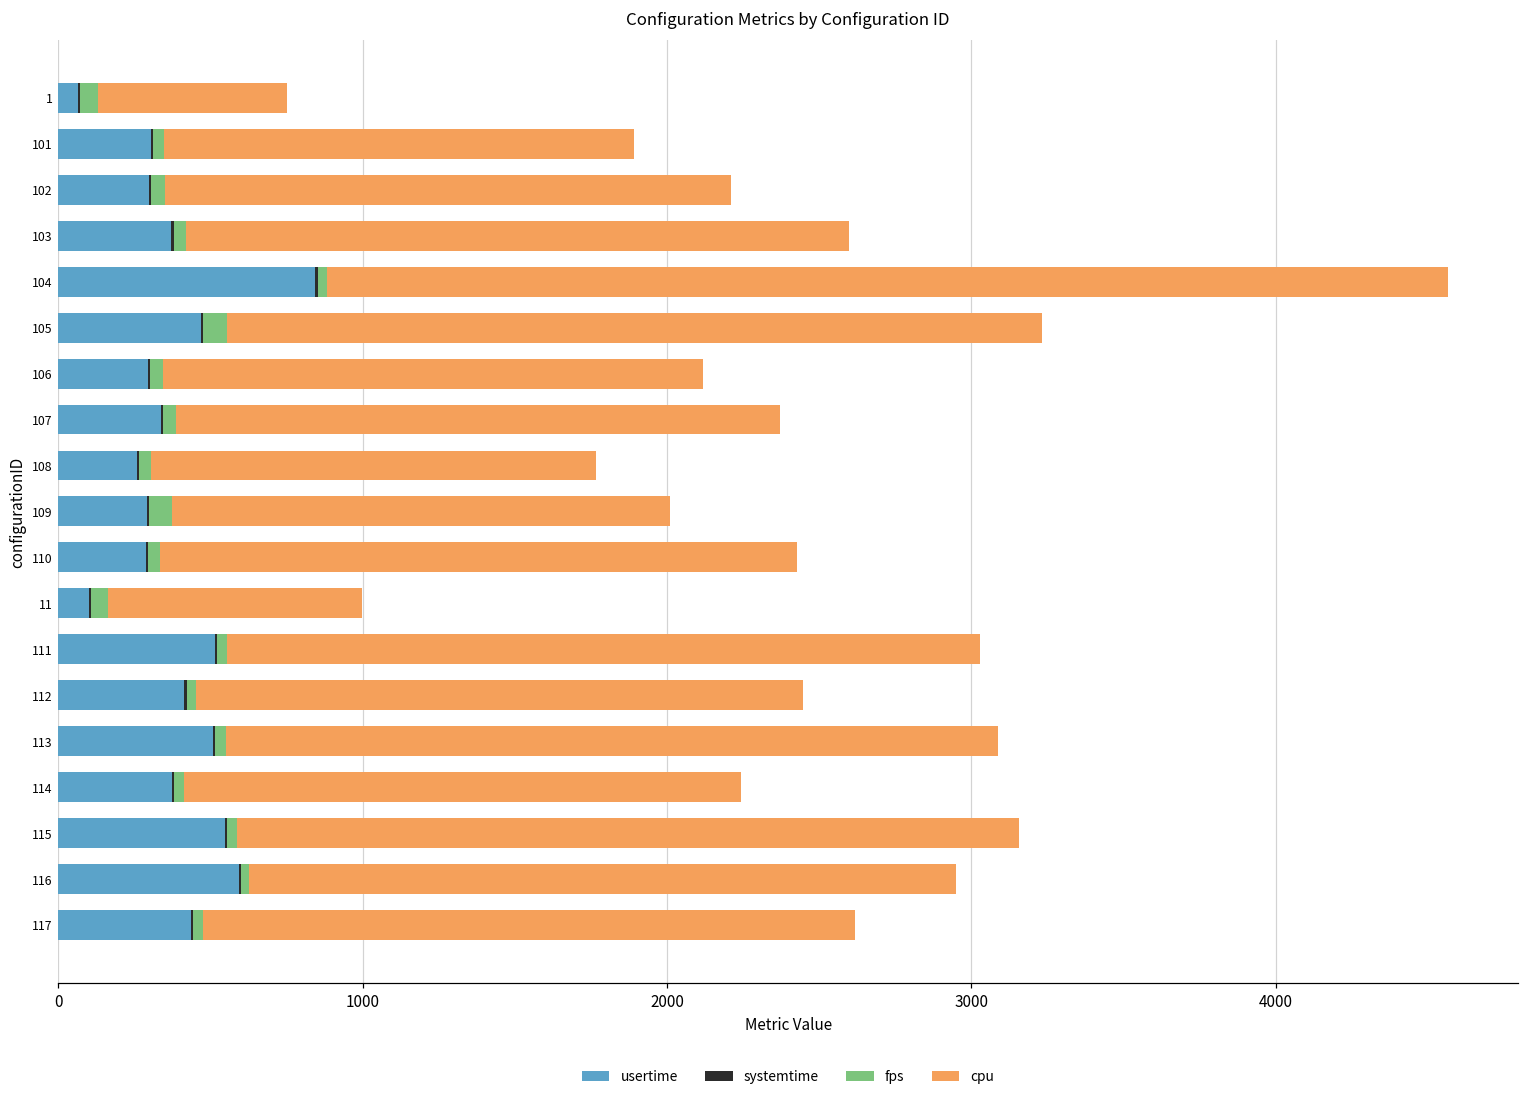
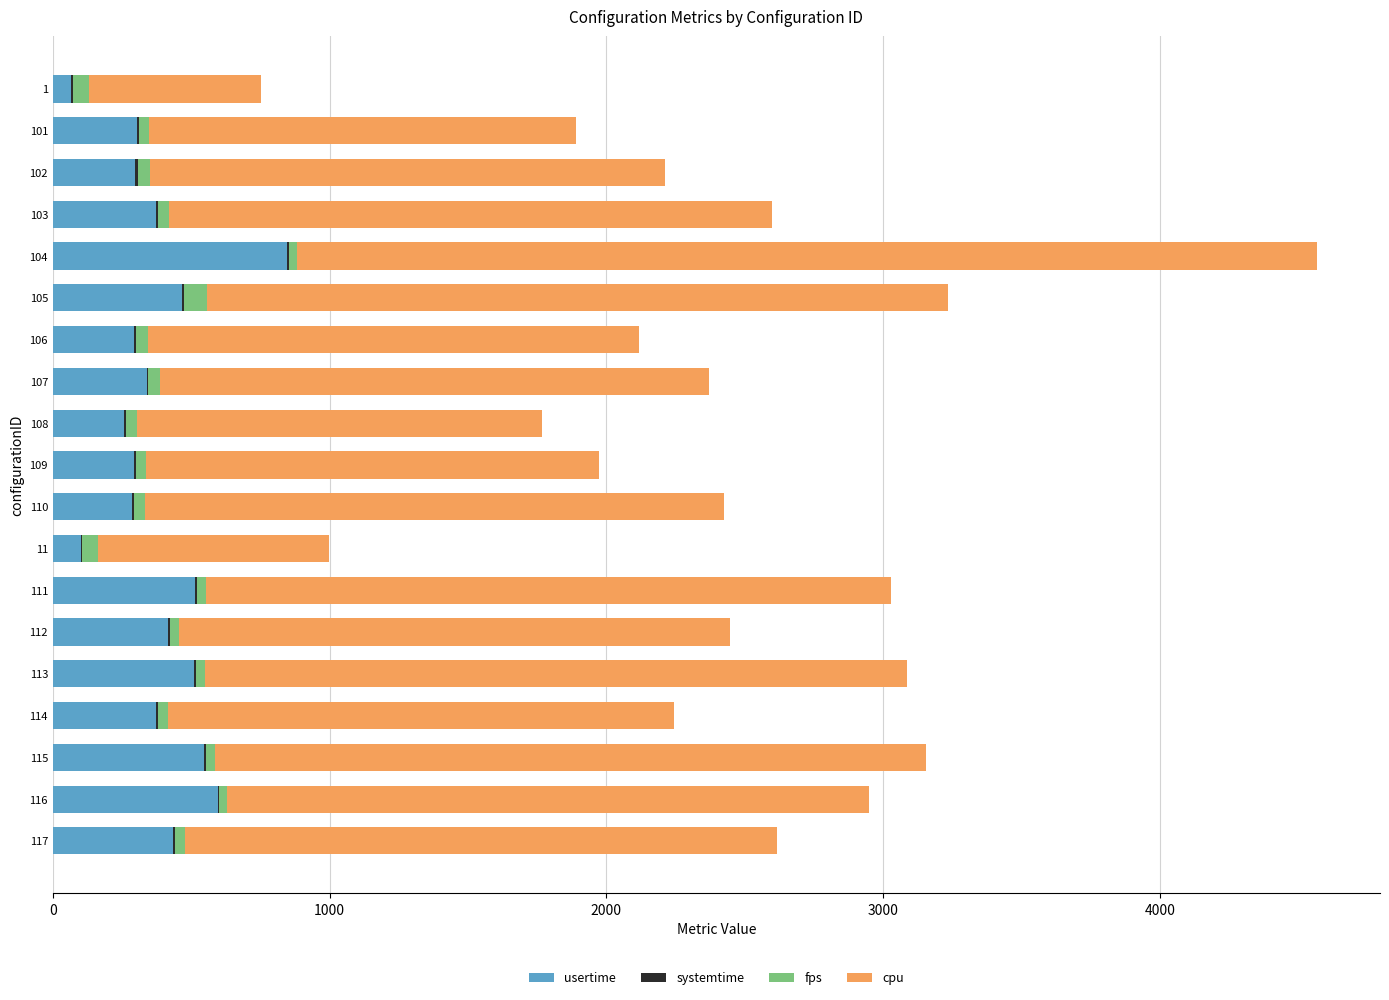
  {
    "usertime": {
      "1": 70,
      "101": 300,
      "102": 300,
      "103": 370,
      "104": 840,
      "105": 470,
      "106": 290,
      "107": 340,
      "108": 260,
      "109": 290,
      "110": 290,
      "11": 100,
      "111": 520,
      "112": 410,
      "113": 510,
      "114": 370,
      "115": 550,
      "116": 590,
      "117": 430
    },
    "systemtime": {
      "101": 10
    },
    "fps": {
      "1": 60,
      "101": 30,
      "102": 40,
      "103": 40,
      "104": 30,
      "105": 80,
      "106": 40,
      "107": 40,
      "108": 40,
-     "109": 70,
+     "109": 40,
      "110": 40,
      "11": 60,
      "111": 30,
      "112": 30,
      "113": 30,
      "114": 30,
      "115": 30,
      "116": 30,
      "117": 30
    },
    "cpu": {
      "1": 620,
      "101": 1550,
      "102": 1860,
      "103": 2180,
      "104": 3690,
      "105": 2680,
      "106": 1780,
      "107": 1980,
      "108": 1470,
      "109": 1640,
      "110": 2090,
      "11": 830,
      "111": 2480,
      "112": 1990,
      "113": 2540,
      "114": 1830,
      "115": 2570,
      "116": 2320,
      "117": 2140
    }
  }
